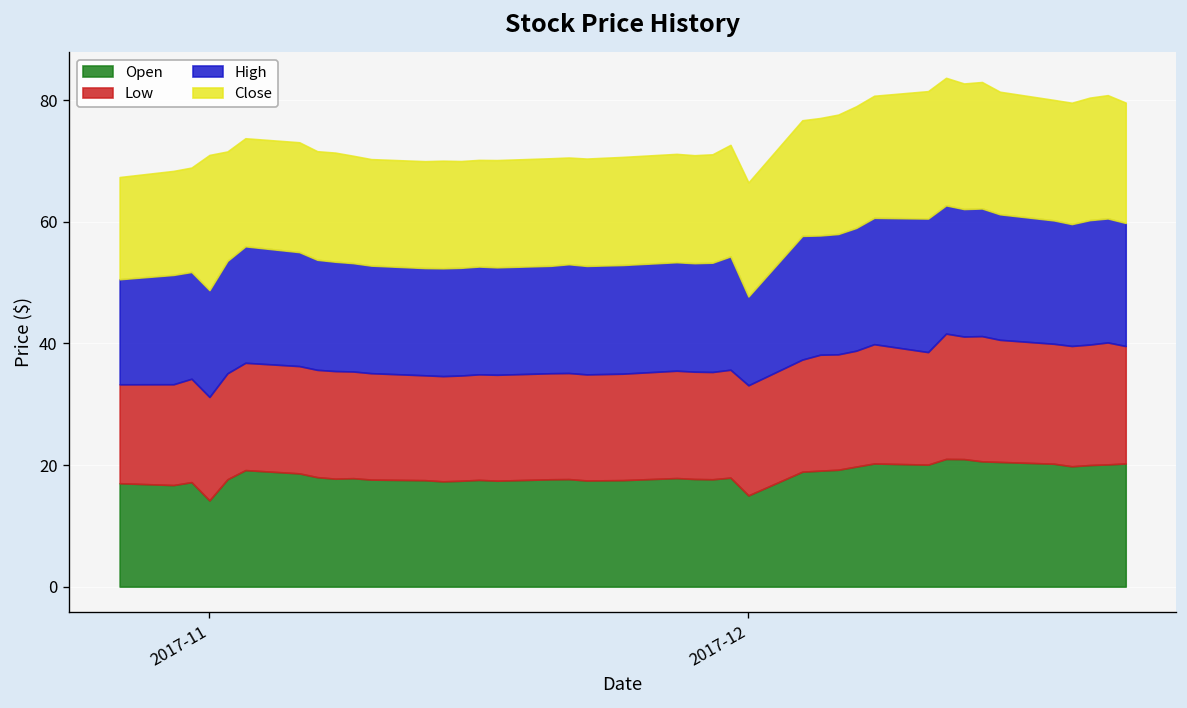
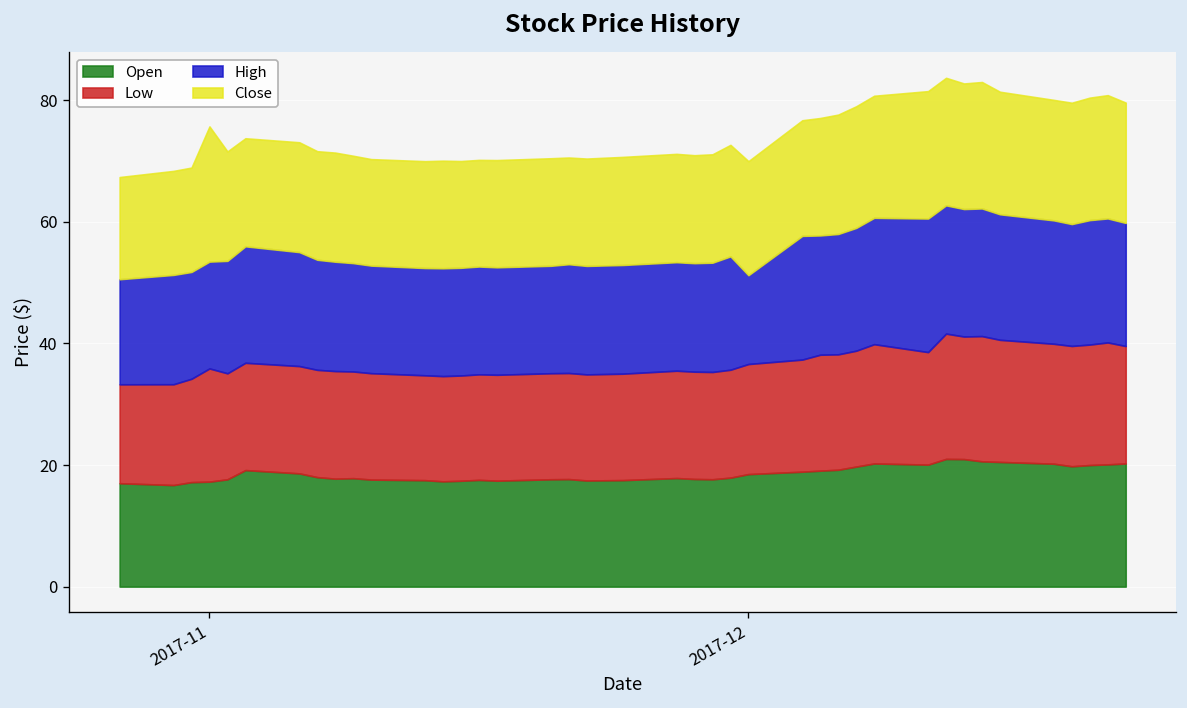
  {
    "Open": {
-     "2017-11": 14,
-     "2017-12": 15
+     "2017-11": 17,
+     "2017-12": 19
    },
    "Low": {
-     "2017-11": 17,
+     "2017-11": 19,
      "2017-12": 18
    },
    "High": {
      "2017-11": 18,
      "2017-12": 15
    },
    "Close": {
      "2017-11": 22,
      "2017-12": 19
    }
  }
